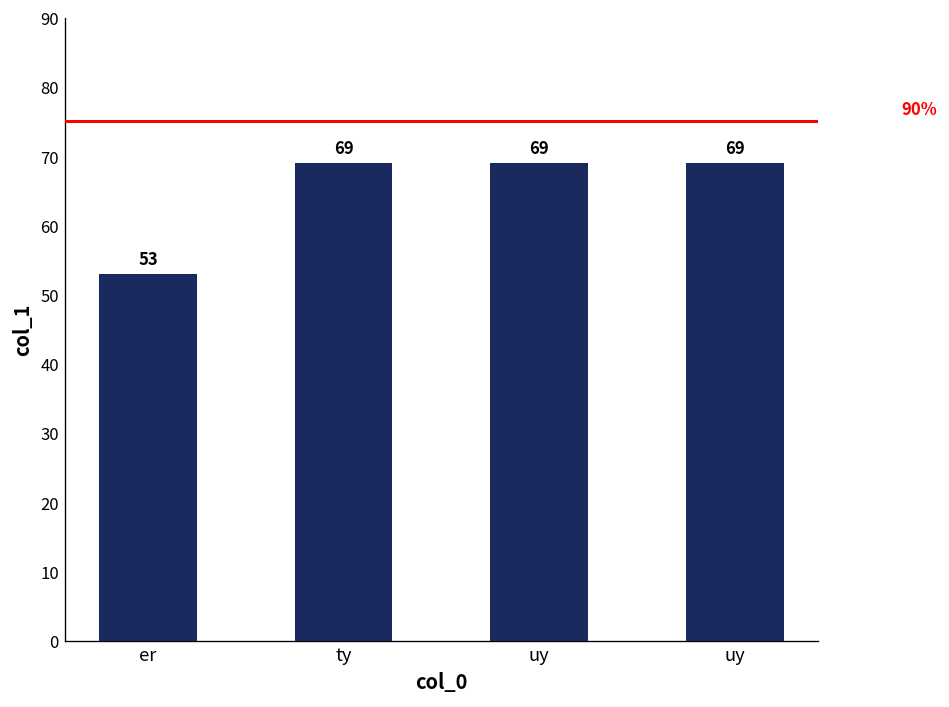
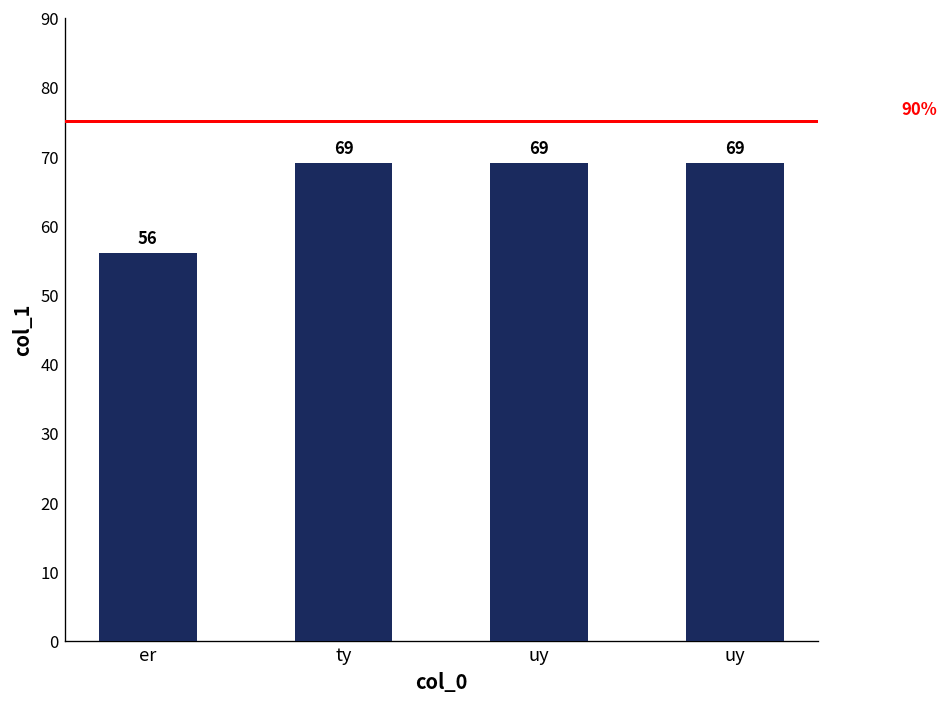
  {
-   "er": 53,
+   "er": 56,
    "ty": 69
  }
